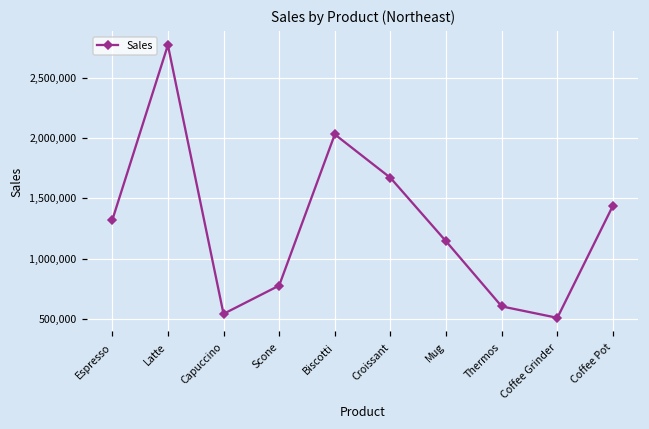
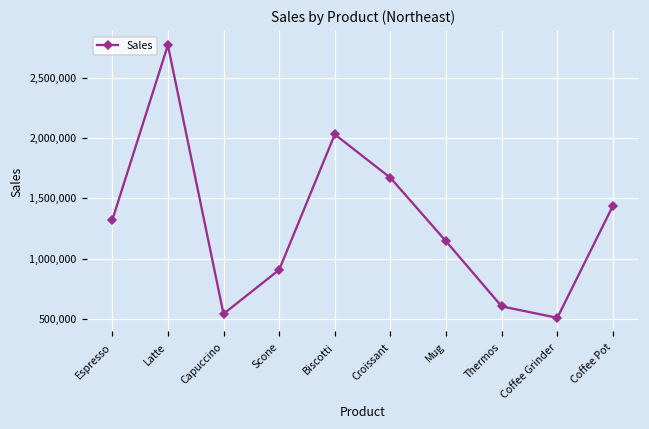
  {
    "Espresso": "1,320,000",
    "Latte": "2,770,000",
    "Capuccino": "540,000",
-   "Scone": "780,000",
+   "Scone": "910,000",
    "Biscotti": "2,030,000",
    "Croissant": "1,670,000",
    "Mug": "1,140,000",
    "Thermos": "600,000",
    "Coffee Grinder": "510,000",
    "Coffee Pot": "1,440,000"
  }
